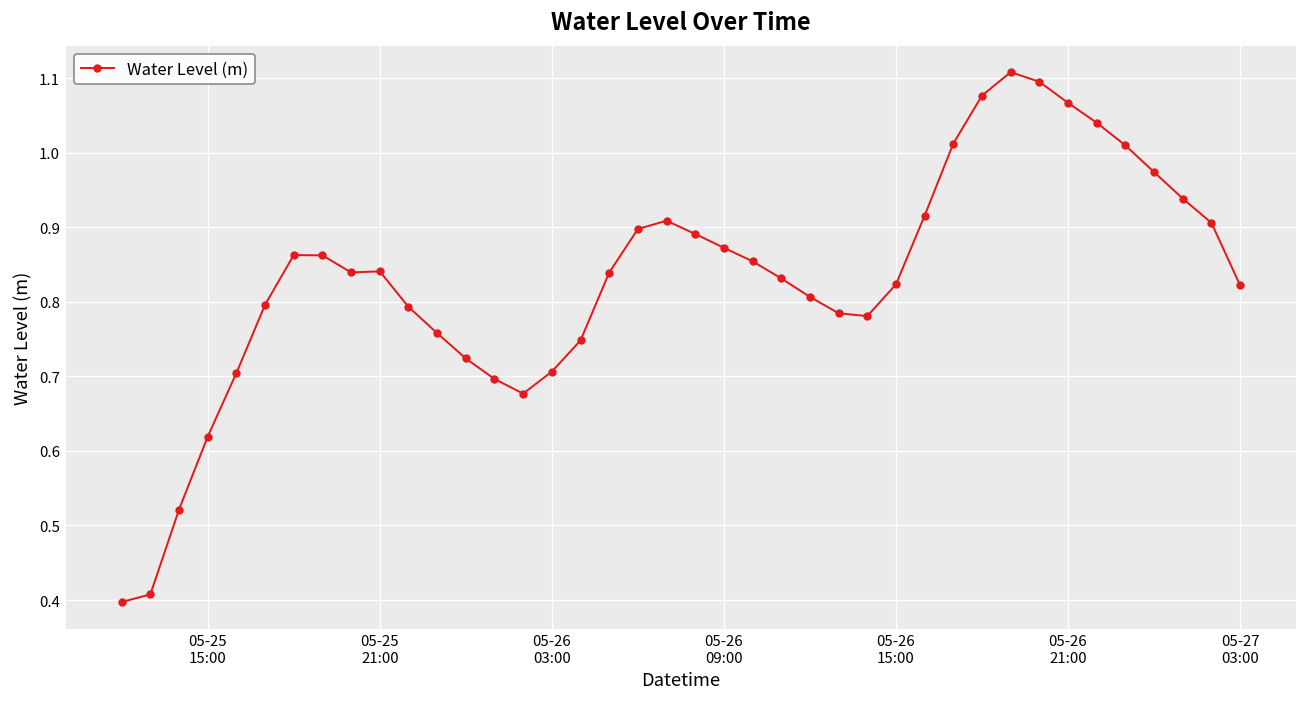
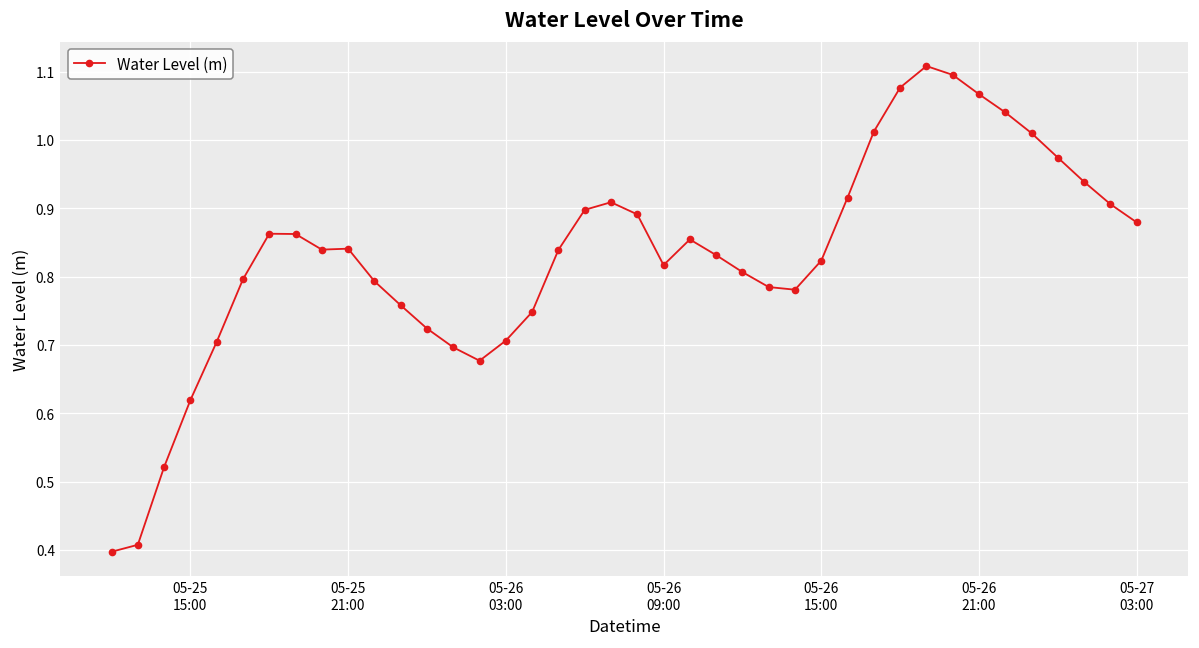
  {
    "05-25 15:00": 0.62,
    "05-25 21:00": 0.84,
    "05-26 03:00": 0.71,
-   "05-26 09:00": 0.87,
+   "05-26 09:00": 0.82,
    "05-26 15:00": 0.82,
    "05-26 21:00": 1.07,
-   "05-27 03:00": 0.82
+   "05-27 03:00": 0.88
  }
